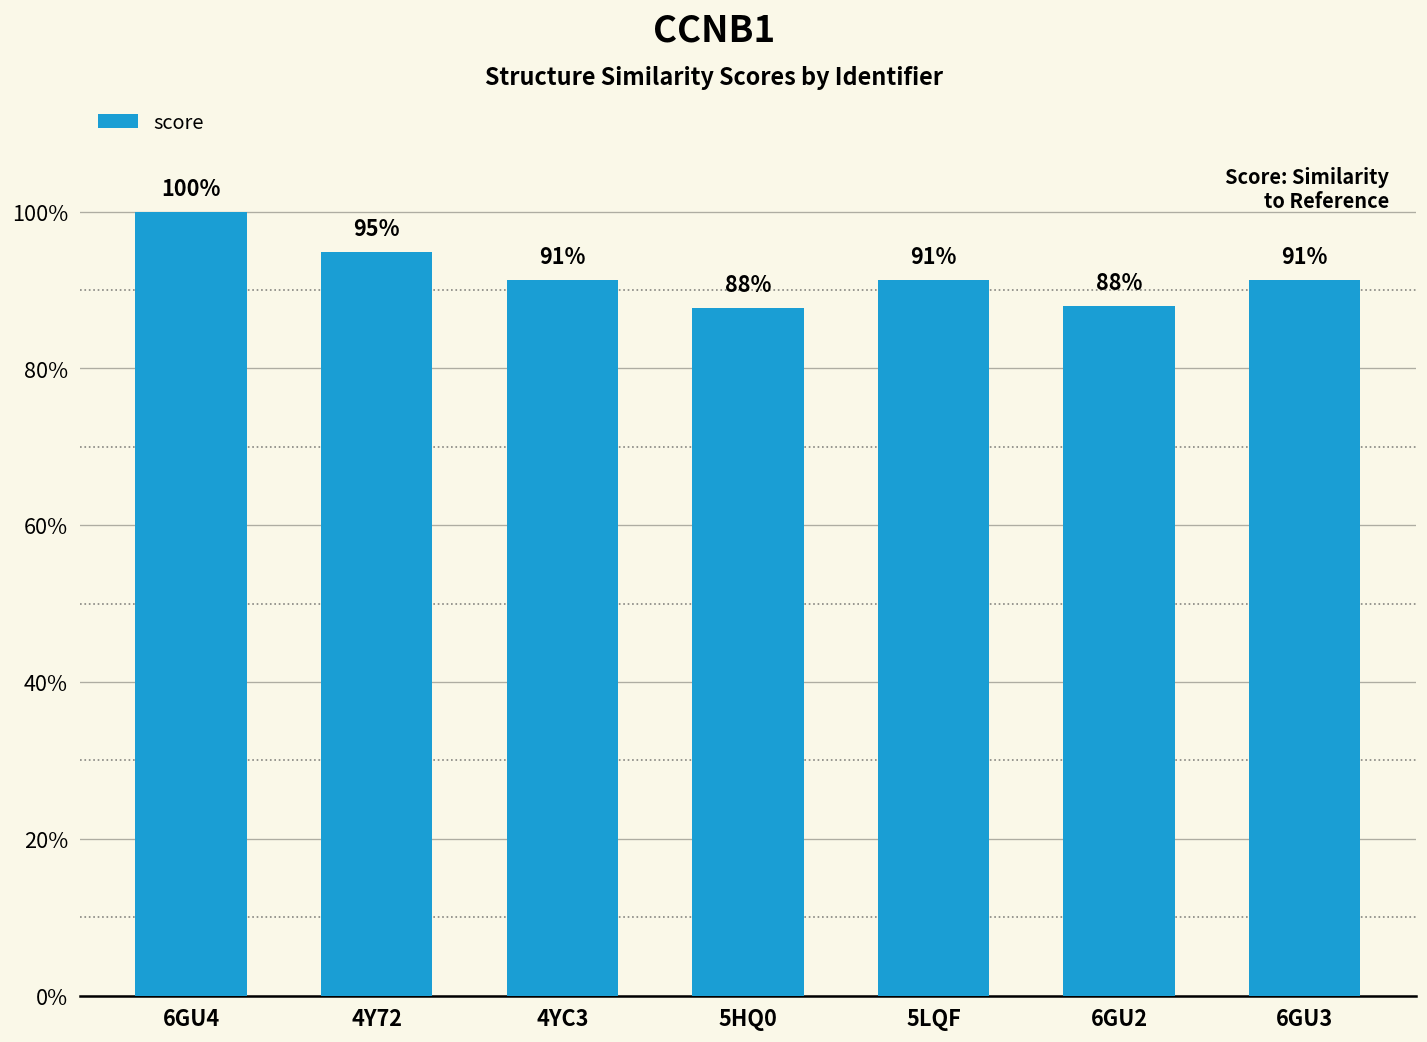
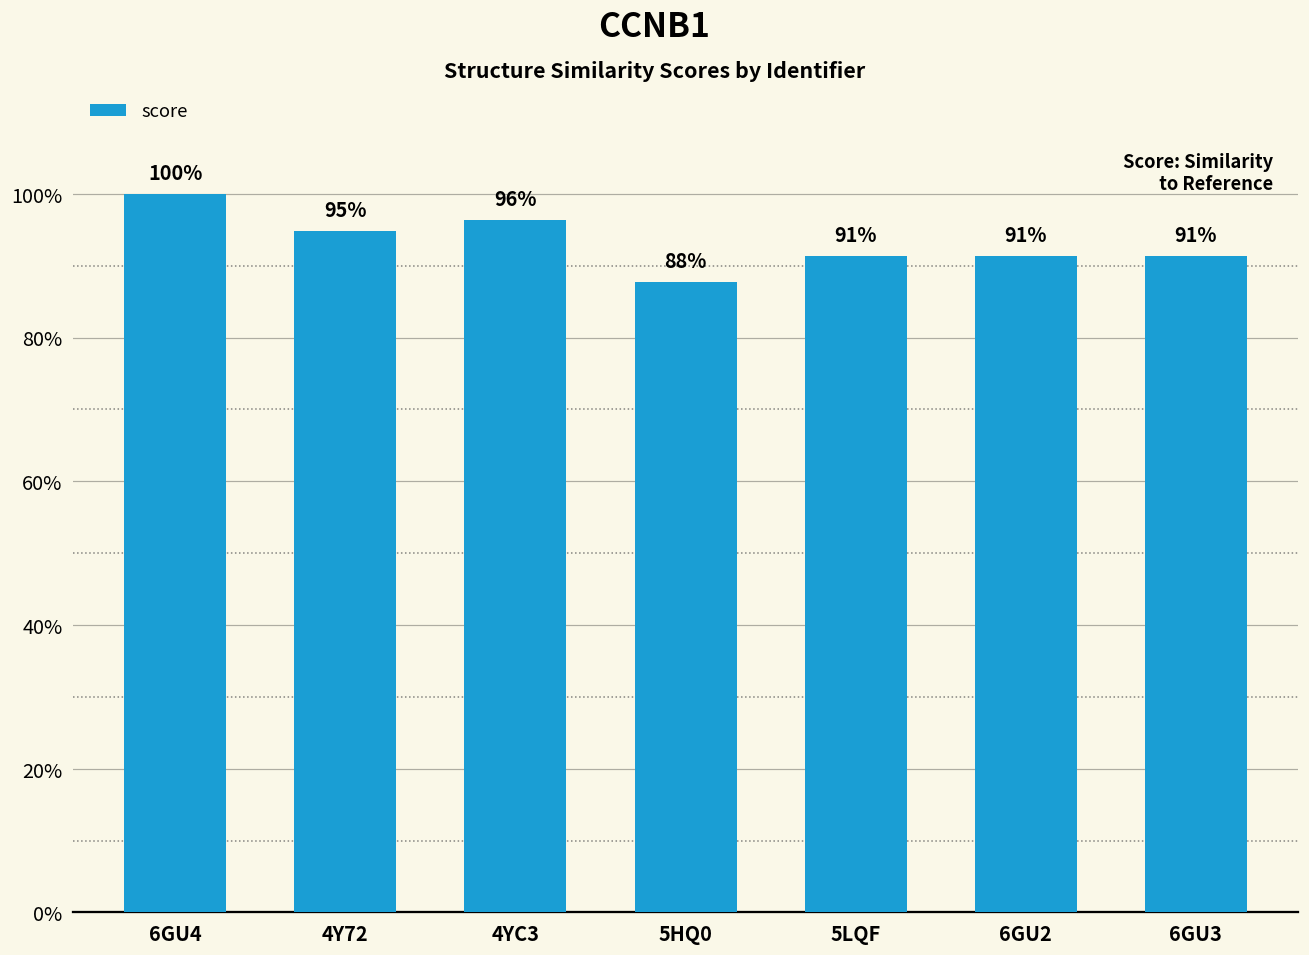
  {
    "6GU4": "100%",
    "4Y72": "95%",
-   "4YC3": "91%",
+   "4YC3": "96%",
    "5HQ0": "88%",
    "5LQF": "91%",
-   "6GU2": "88%",
+   "6GU2": "91%",
    "6GU3": "91%"
  }
